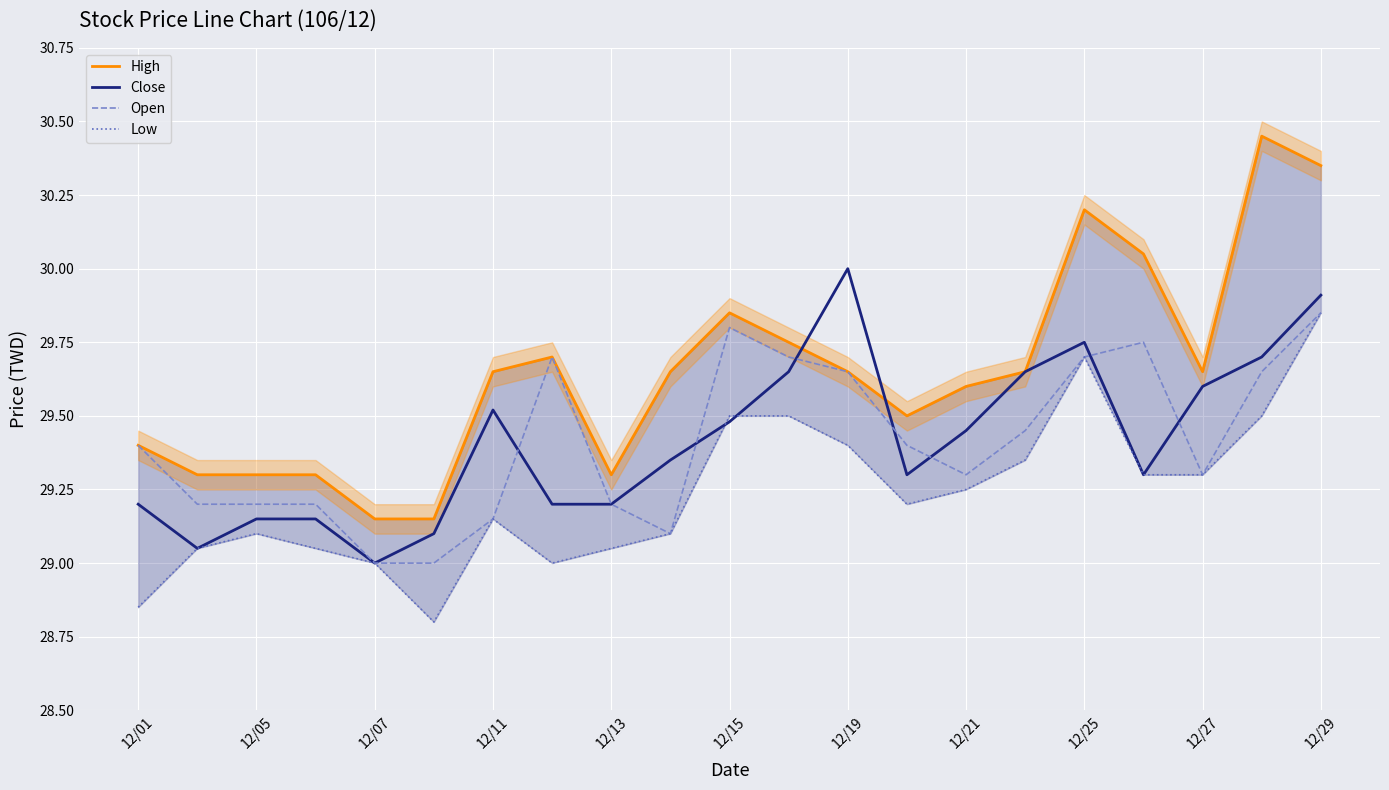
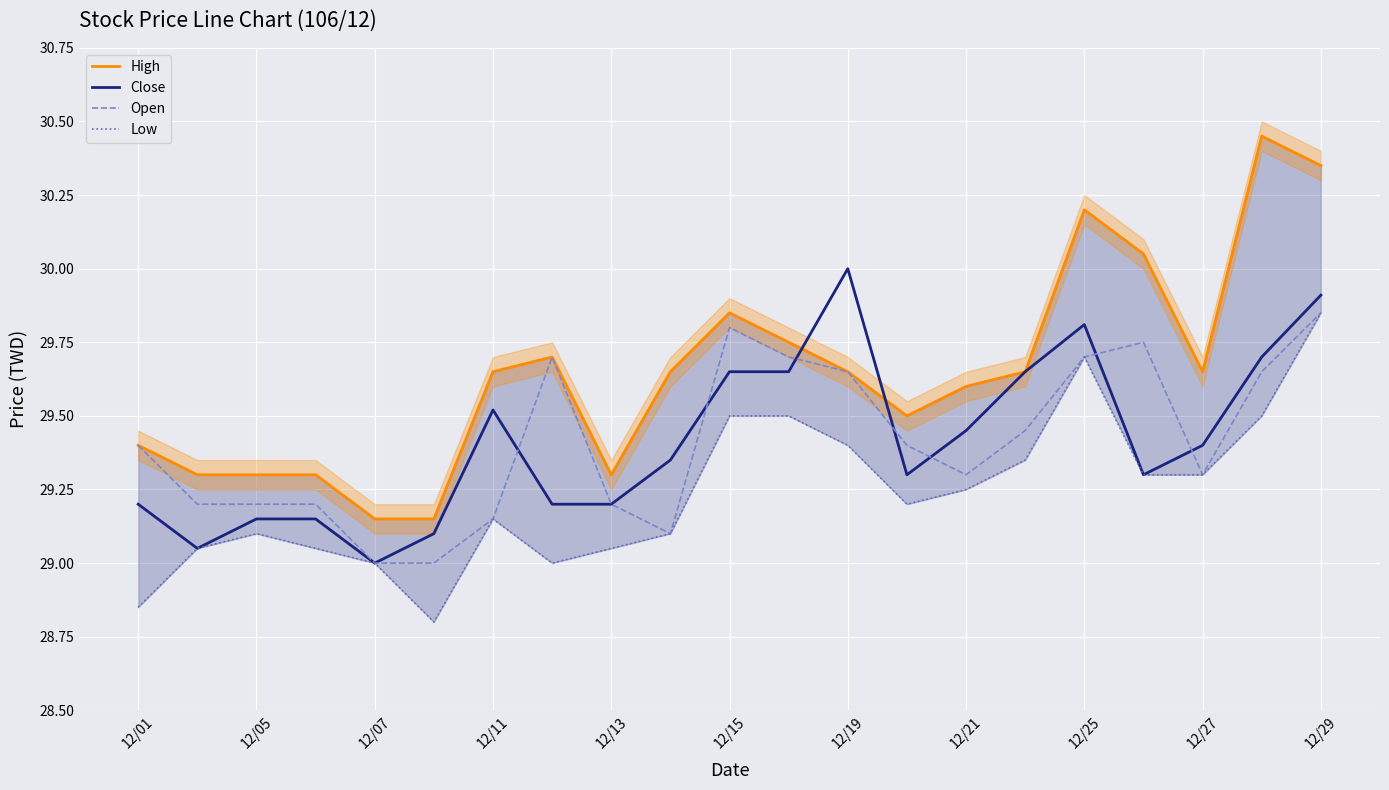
  {
    "Close": {
      "12/01": 29.20,
      "12/05": 29.15,
      "12/11": 29.52,
-     "12/15": 29.48,
+     "12/15": 29.65,
      "12/19": 30.00,
      "12/21": 29.45,
-     "12/25": 29.75,
-     "12/27": 29.6,
+     "12/25": 29.81,
+     "12/27": 29.4,
      "12/29": 29.91
    }
  }
